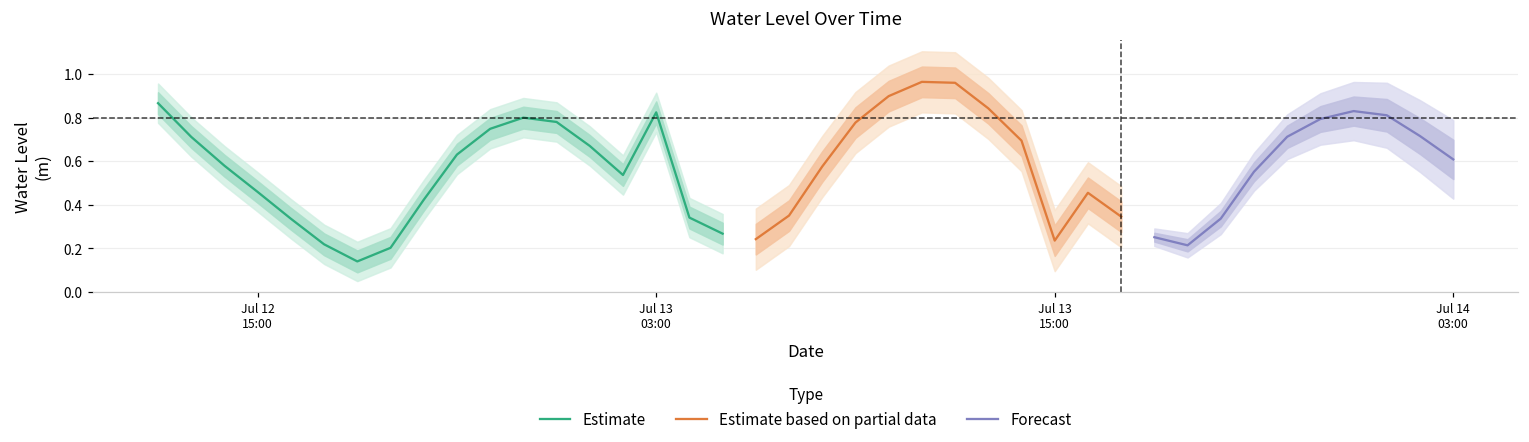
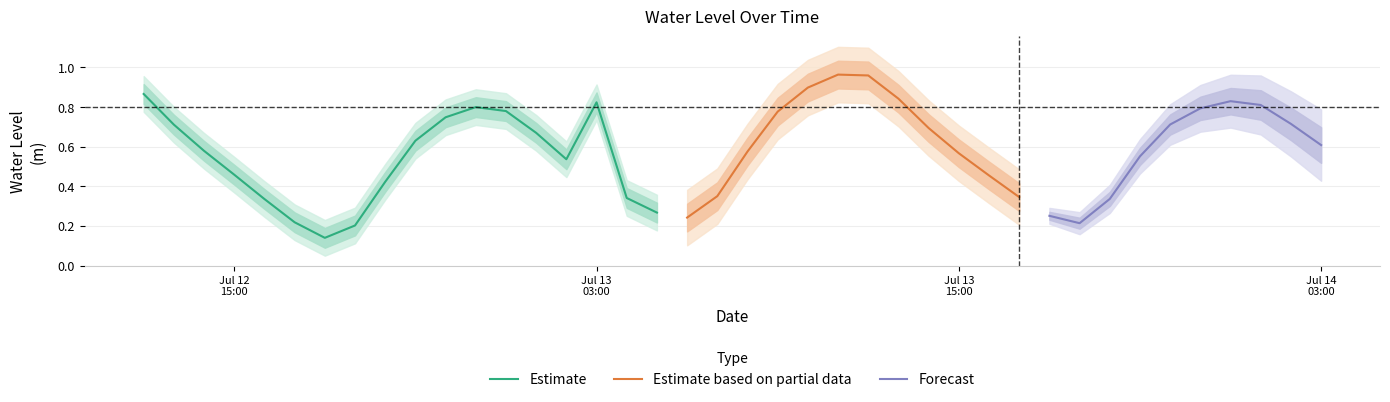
  {
    "Estimate": {
      "Jul 12 15:00": 0.46,
      "Jul 13 03:00": 0.82
    },
    "Estimate based on partial data": {
-     "Jul 13 15:00": 0.24
+     "Jul 13 15:00": 0.57
    },
    "Forecast": {
      "Jul 14 03:00": 0.61
    }
  }
